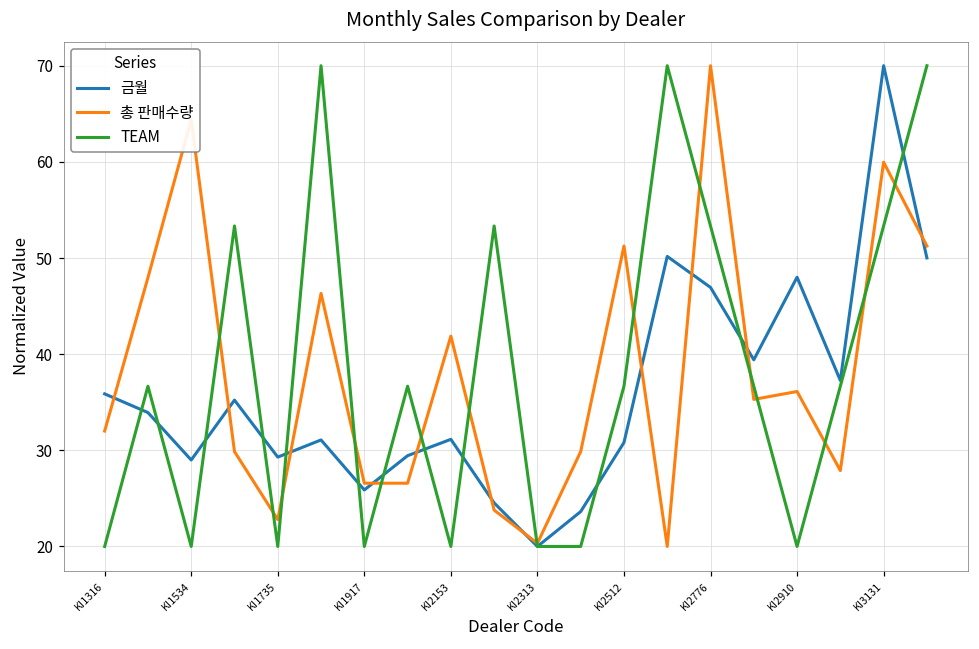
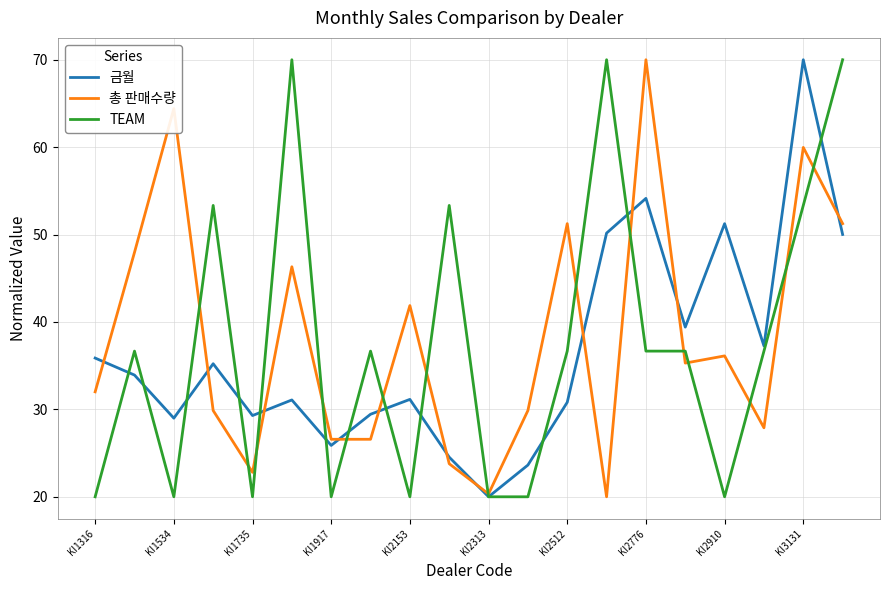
  {
    "금월": {
      "KI1316": 36,
      "KI1534": 29,
      "KI1735": 29,
      "KI1917": 26,
      "KI2153": 31,
      "KI2512": 31,
-     "KI2776": 47,
-     "KI2910": 48,
+     "KI2776": 54,
+     "KI2910": 51,
      "KI3131": 70
    },
    "총 판매수량": {
      "KI1316": 32,
      "KI1735": 23,
      "KI1917": 27,
      "KI2153": 42,
      "KI2313": 20,
      "KI2512": 51,
      "KI2776": 70,
      "KI2910": 36,
      "KI3131": 60
    },
    "TEAM": {
      "KI1316": 20,
      "KI1534": 20,
      "KI1735": 20,
      "KI1917": 20,
      "KI2153": 20,
      "KI2512": 37,
-     "KI2776": 53,
+     "KI2776": 37,
      "KI2910": 20,
      "KI3131": 53
    }
  }
